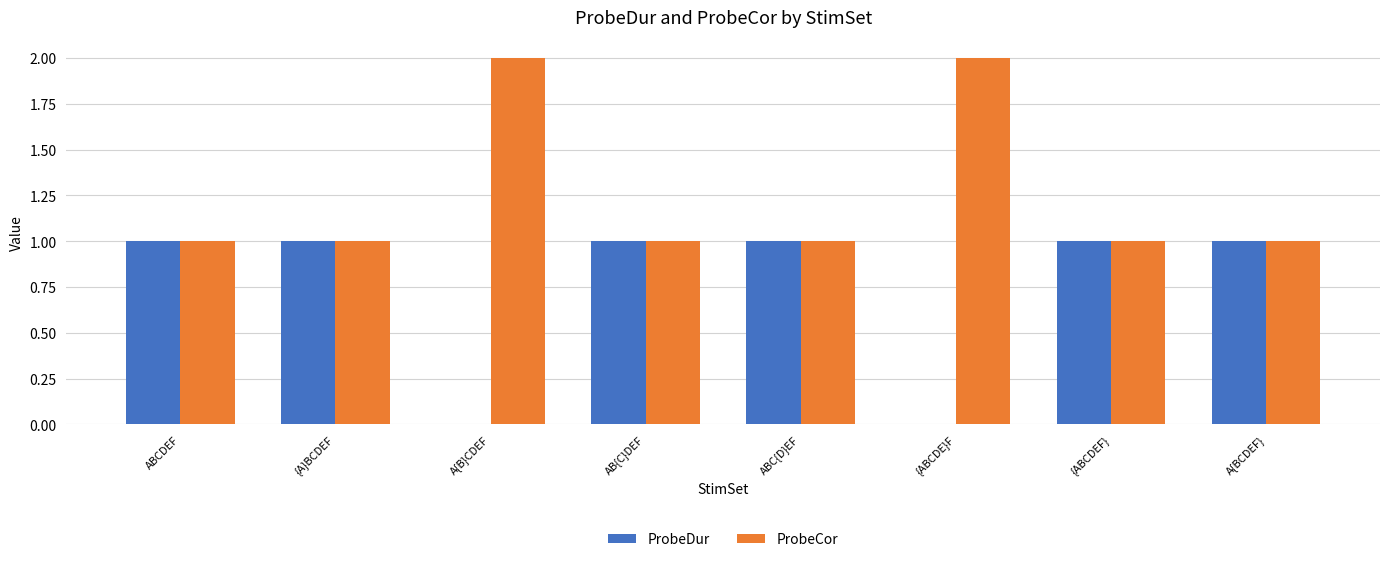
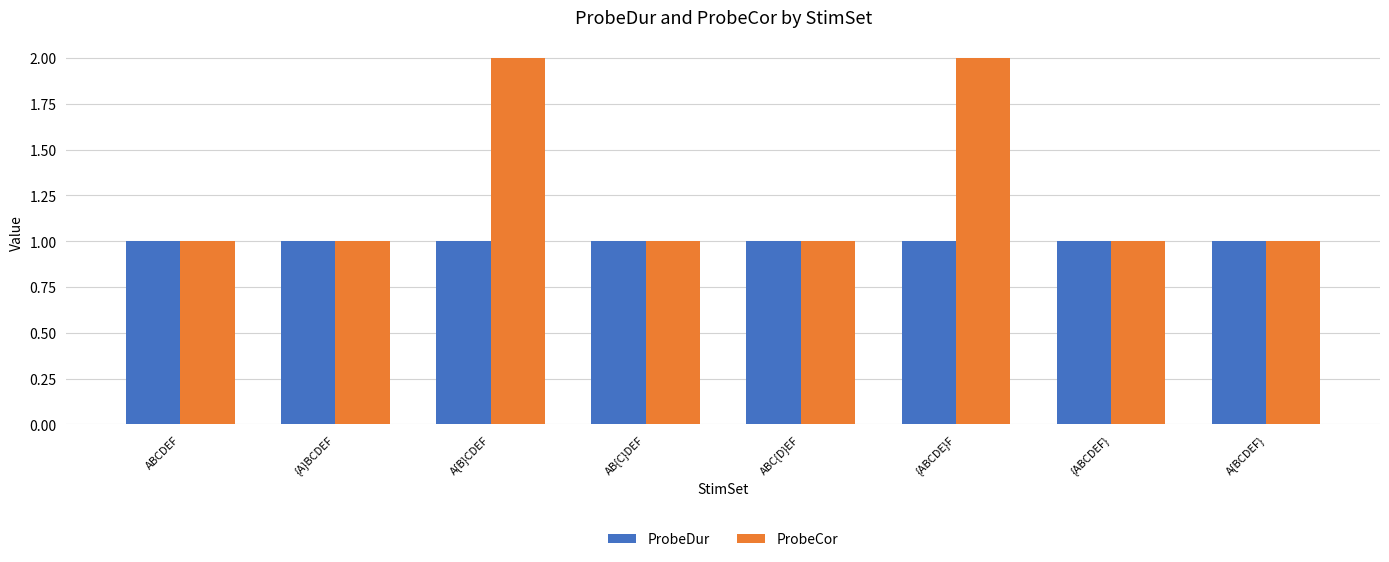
  {
    "ProbeDur": {
      "ABCDEF": 1,
      "{A}BCDEF": 1,
-     "A{B}CDEF": 0,
+     "A{B}CDEF": 1,
      "AB{C}DEF": 1,
      "ABC{D}EF": 1,
-     "{ABCDE}F": 0,
+     "{ABCDE}F": 1,
      "{ABCDEF}": 1,
      "A{BCDEF}": 1
    },
    "ProbeCor": {
      "ABCDEF": 1,
      "{A}BCDEF": 1,
      "A{B}CDEF": 2,
      "AB{C}DEF": 1,
      "ABC{D}EF": 1,
      "{ABCDE}F": 2,
      "{ABCDEF}": 1,
      "A{BCDEF}": 1
    }
  }
